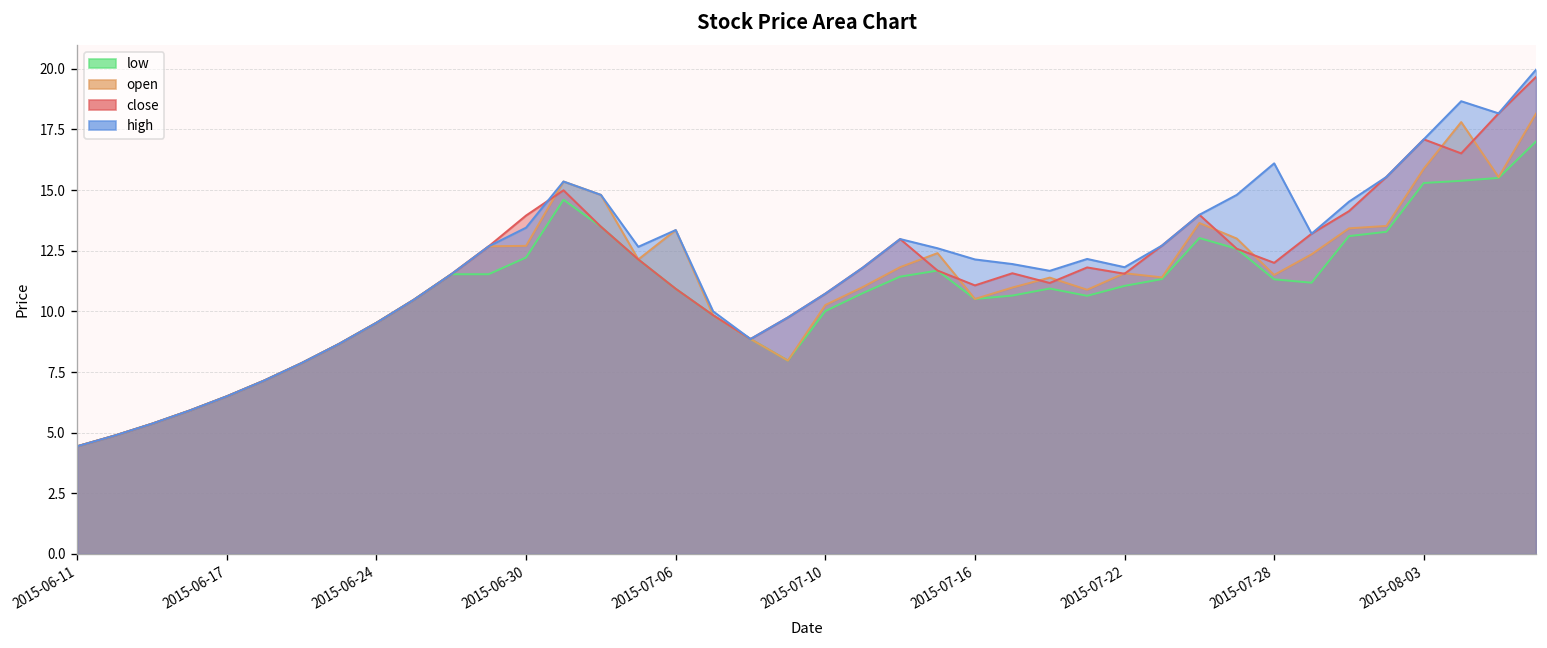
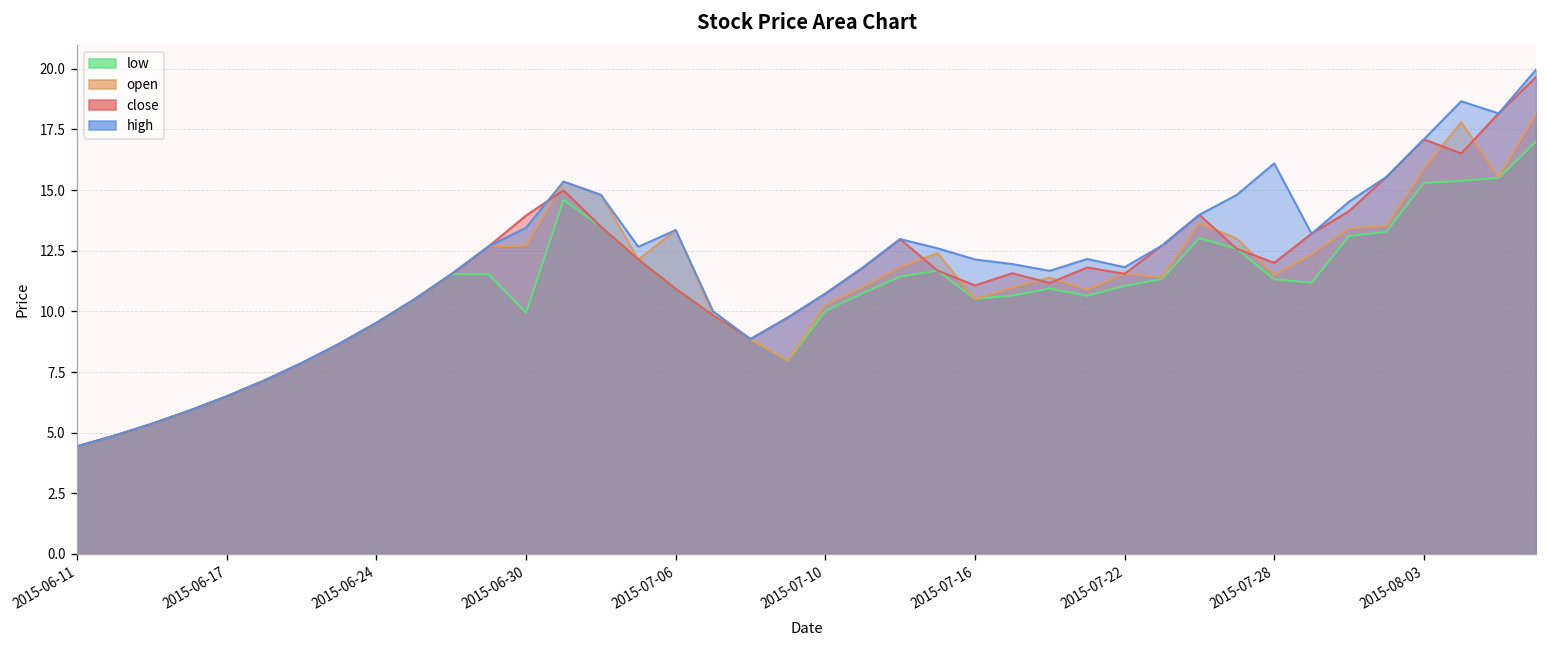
  {
    "low": {
-     "2015-06-30": 12.2,
+     "2015-06-30": 9.9,
      "2015-07-10": 10.0,
      "2015-07-22": 11.1,
      "2015-07-28": 11.3,
      "2015-08-03": 15.3
    },
    "high": {
      "2015-06-30": 13.5,
      "2015-07-16": 12.1,
      "2015-07-22": 11.8,
      "2015-07-28": 16.1
    }
  }
